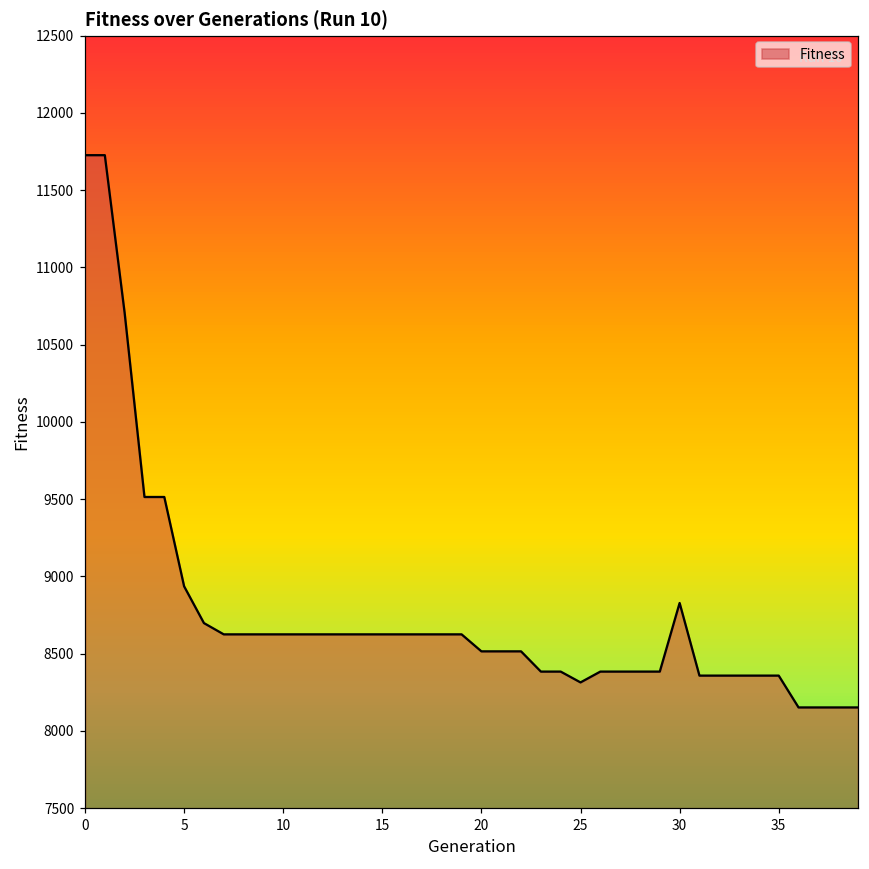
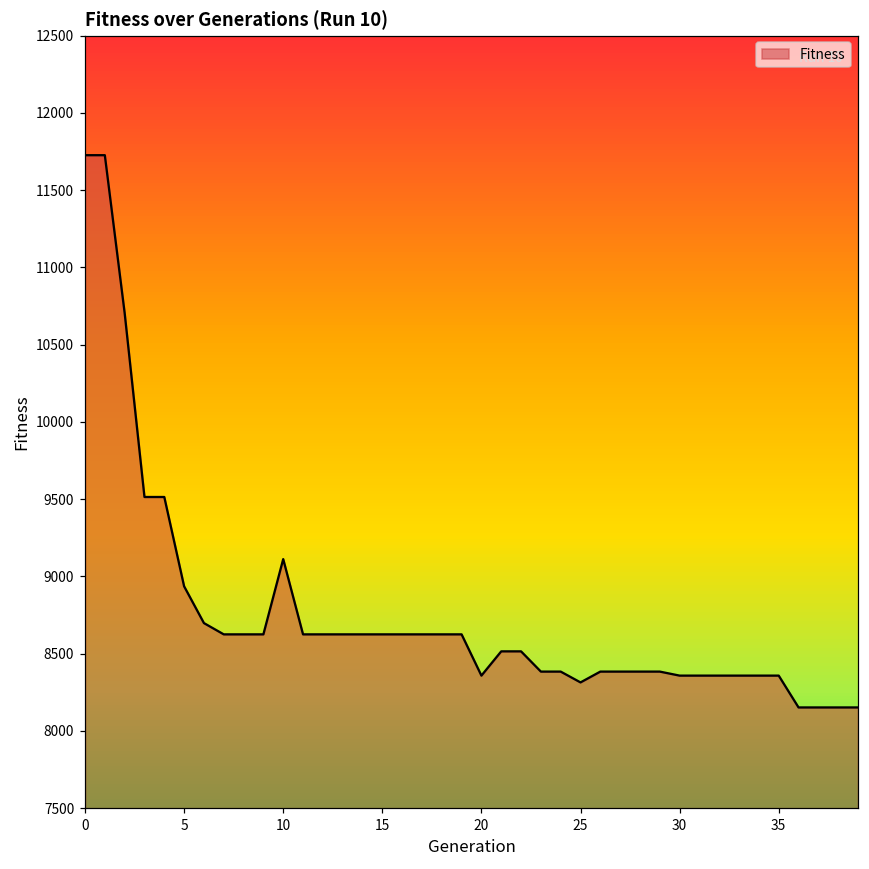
  {
    "0": 11730,
    "5": 8940,
-   "10": 8630,
+   "10": 9110,
    "15": 8630,
-   "20": 8520,
+   "20": 8360,
    "25": 8310,
-   "30": 8830,
+   "30": 8360,
    "35": 8360
  }
